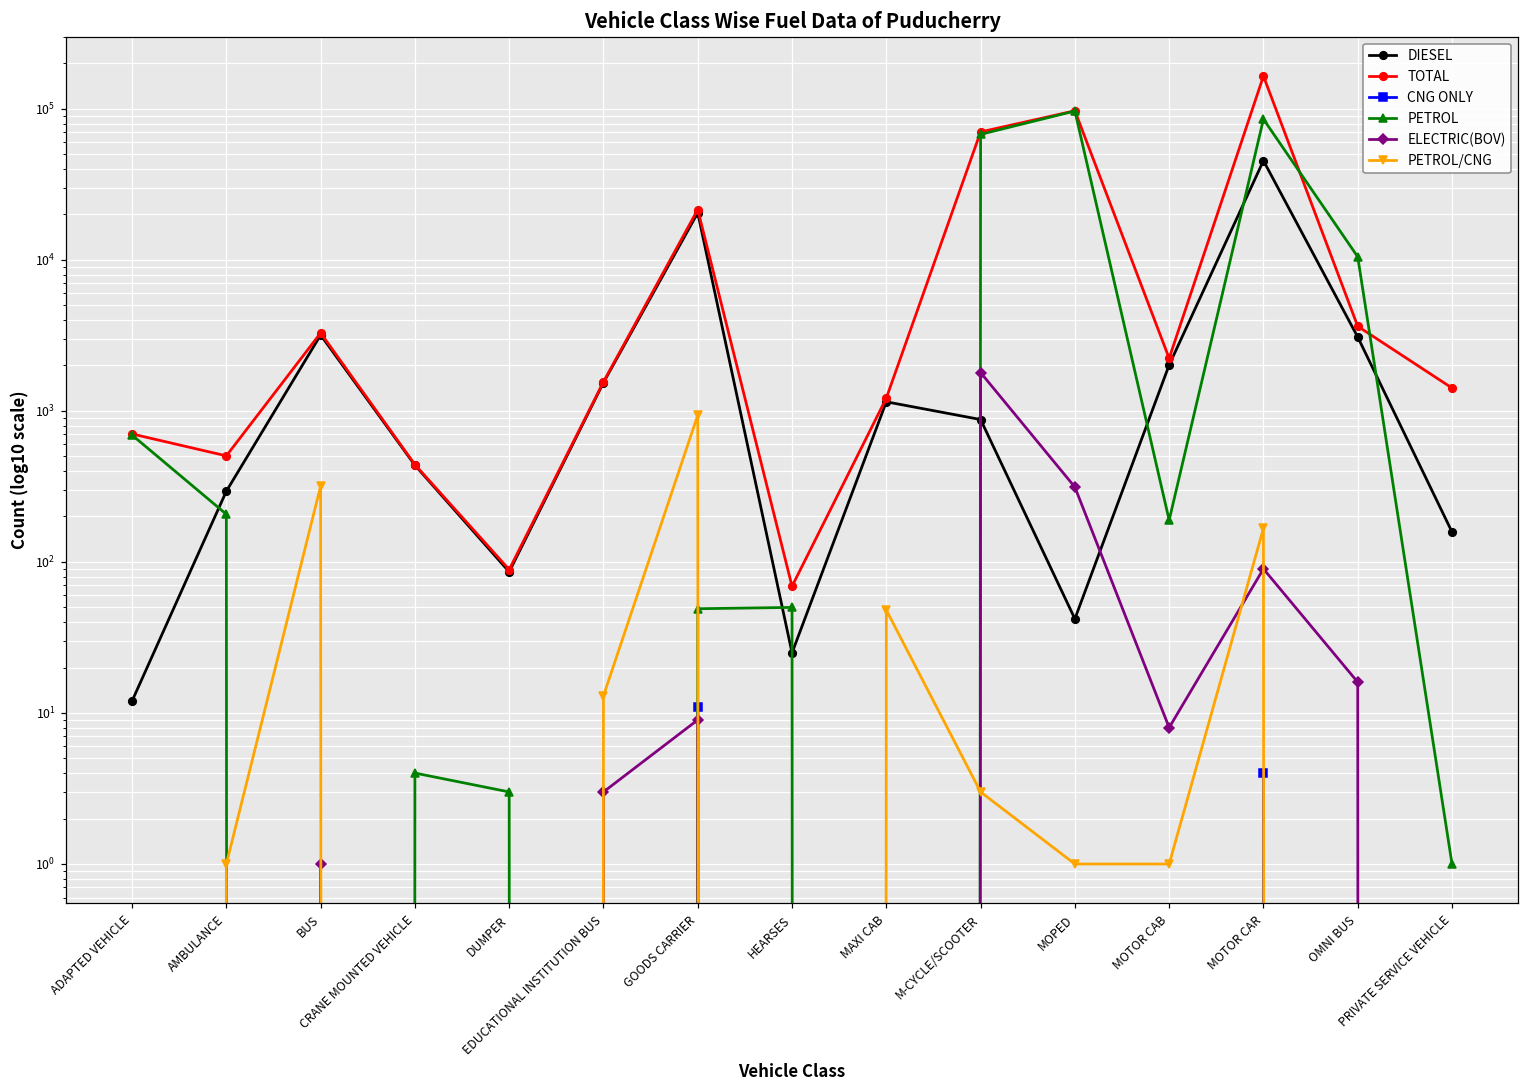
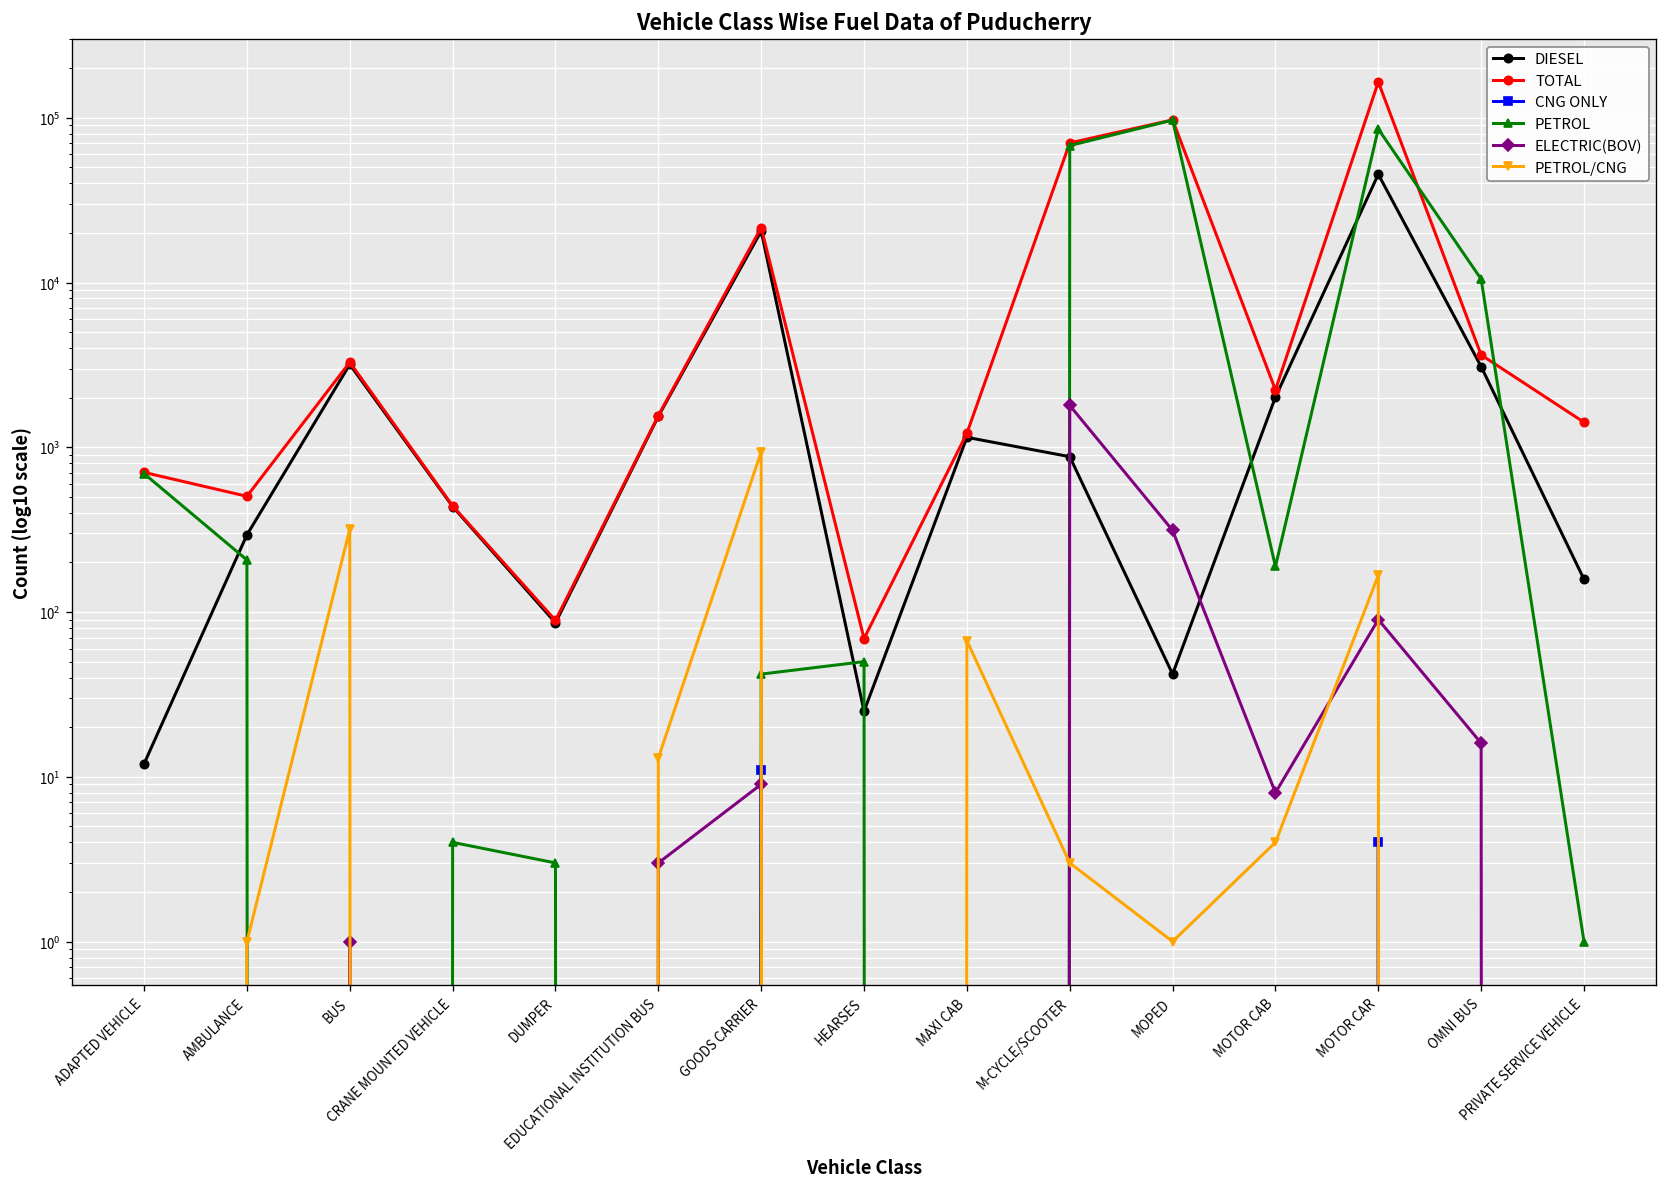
  {
    "DIESEL": {
      "ADAPTED VEHICLE": 12,
      "AMBULANCE": 290,
      "GOODS CARRIER": 21000,
      "HEARSES": 25,
      "MAXI CAB": 1100,
      "M-CYCLE/SCOOTER": 900,
      "MOPED": 42,
      "MOTOR CAB": 2000,
      "MOTOR CAR": 45000,
      "OMNI BUS": 3100,
      "PRIVATE SERVICE VEHICLE": 160
    },
    "TOTAL": {
      "AMBULANCE": 500,
      "GOODS CARRIER": 22000,
      "HEARSES": 70,
      "MAXI CAB": 1200,
      "MOTOR CAB": 2200,
      "MOTOR CAR": 160000,
      "OMNI BUS": 3600,
      "PRIVATE SERVICE VEHICLE": 1400
    },
    "CNG ONLY": {
      "GOODS CARRIER": 11,
      "MOTOR CAR": 4
    },
    "PETROL": {
      "AMBULANCE": 210,
      "CRANE MOUNTED VEHICLE": 4,
      "DUMPER": 3,
-     "GOODS CARRIER": 49,
+     "GOODS CARRIER": 42,
      "HEARSES": 50,
      "MOTOR CAB": 190,
      "MOTOR CAR": 90000,
      "OMNI BUS": 10000,
      "PRIVATE SERVICE VEHICLE": 1
    },
    "ELECTRIC(BOV)": {
      "BUS": 1,
      "EDUCATIONAL INSTITUTION BUS": 3,
      "GOODS CARRIER": 9,
      "M-CYCLE/SCOOTER": 1800,
      "MOPED": 310,
      "MOTOR CAB": 8,
      "MOTOR CAR": 90,
      "OMNI BUS": 16
    },
    "PETROL/CNG": {
      "AMBULANCE": 1,
      "BUS": 320,
      "EDUCATIONAL INSTITUTION BUS": 13,
      "GOODS CARRIER": 900,
-     "MAXI CAB": 48,
+     "MAXI CAB": 70,
      "M-CYCLE/SCOOTER": 3,
      "MOPED": 1,
-     "MOTOR CAB": 1,
+     "MOTOR CAB": 4,
      "MOTOR CAR": 170
    }
  }
